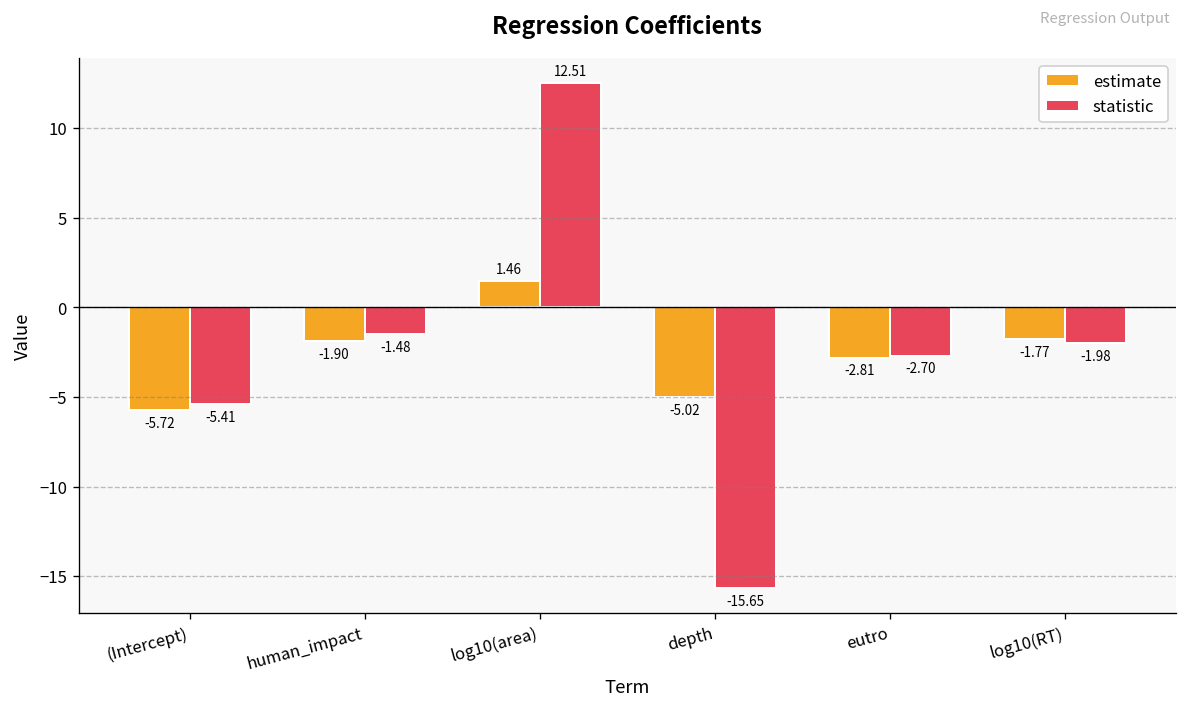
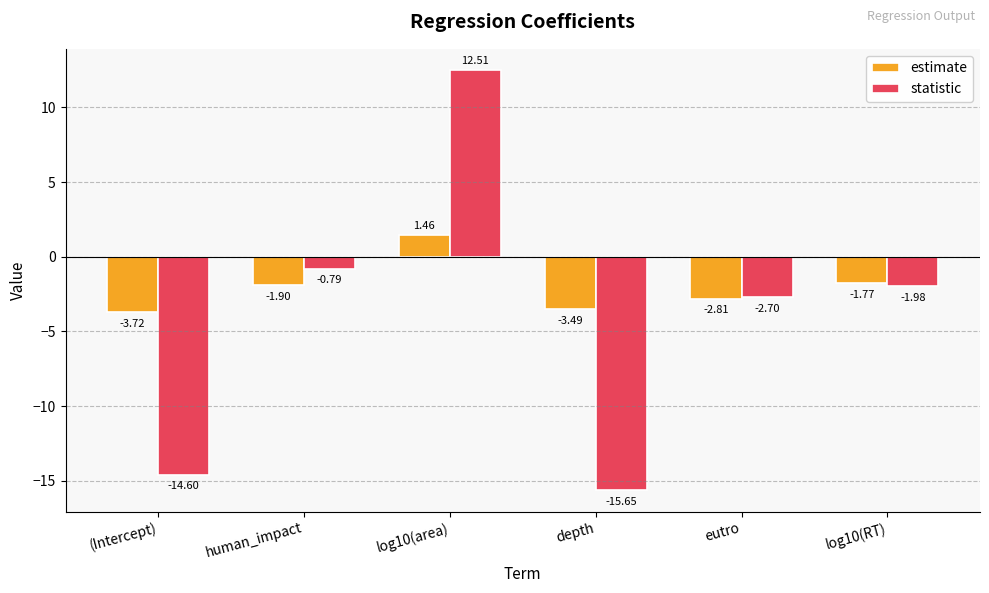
  {
    "estimate": {
-     "(Intercept)": -5.72,
+     "(Intercept)": -3.72,
      "human_impact": -1.90,
      "log10(area)": 1.46,
-     "depth": -5.02,
+     "depth": -3.49,
      "eutro": -2.81,
      "log10(RT)": -1.77
    },
    "statistic": {
-     "(Intercept)": -5.41,
-     "human_impact": -1.48,
+     "(Intercept)": -14.60,
+     "human_impact": -0.79,
      "log10(area)": 12.51,
      "depth": -15.65,
      "eutro": -2.70,
      "log10(RT)": -1.98
    }
  }
